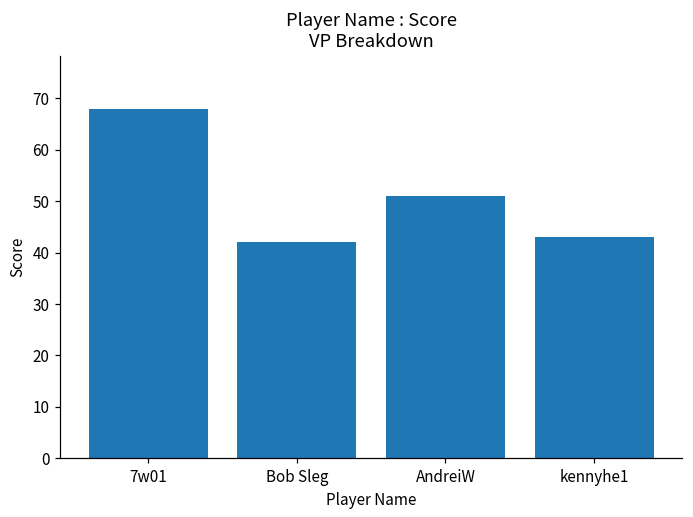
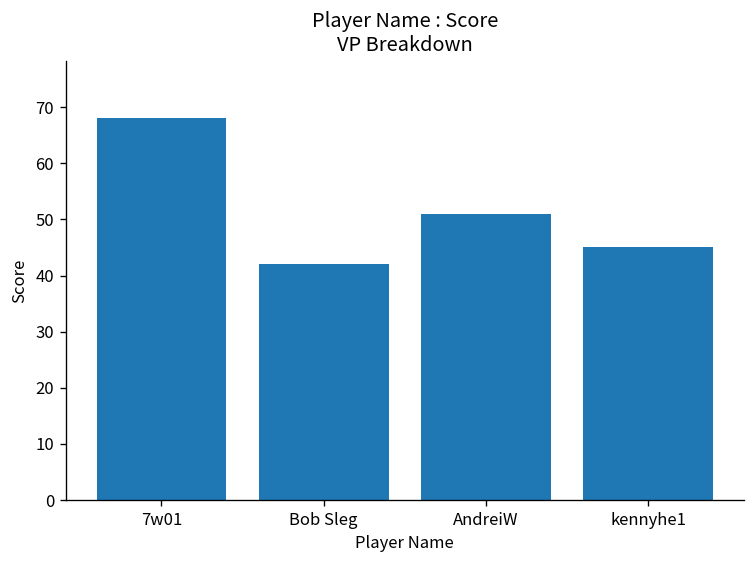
  {
    "7w01": 68,
    "Bob Sleg": 42,
    "AndreiW": 51,
-   "kennyhe1": 43
+   "kennyhe1": 45
  }
